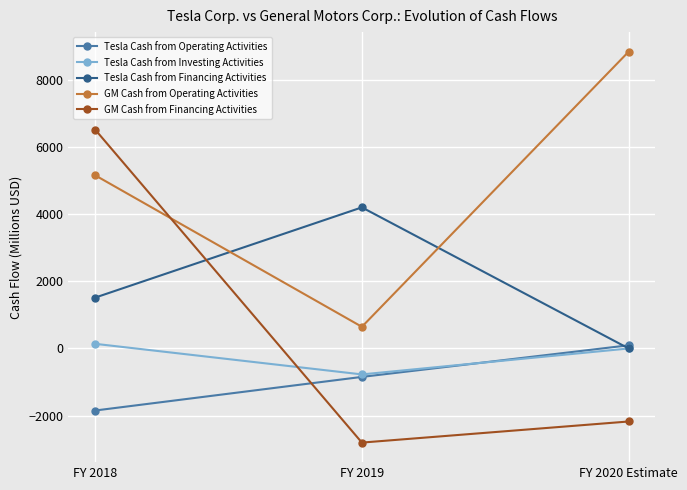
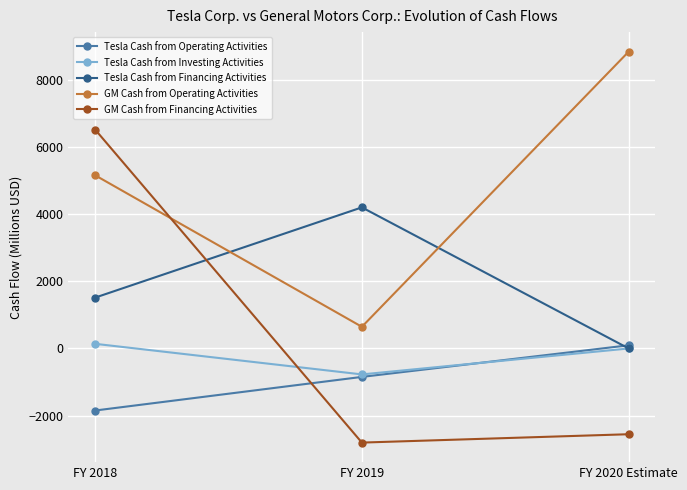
  {
    "Tesla Cash from Investing Activities": {
      "FY 2018": 100
    },
    "GM Cash from Operating Activities": {
      "FY 2018": 5200,
      "FY 2019": 600,
      "FY 2020 Estimate": 8800
    },
    "GM Cash from Financing Activities": {
      "FY 2018": 6500,
      "FY 2019": -2800,
-     "FY 2020 Estimate": -2200
+     "FY 2020 Estimate": -2600
    }
  }
